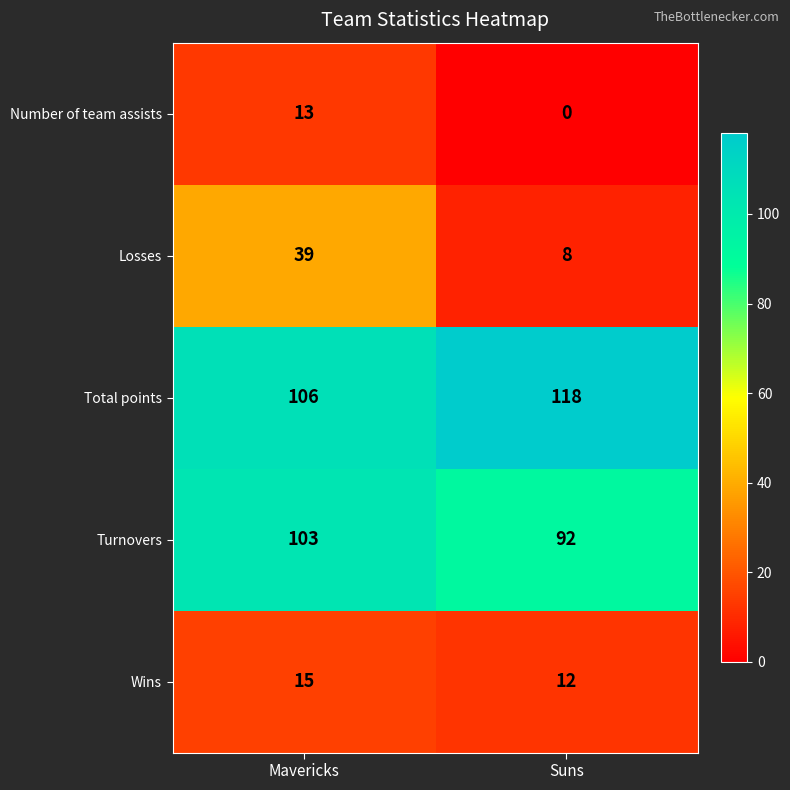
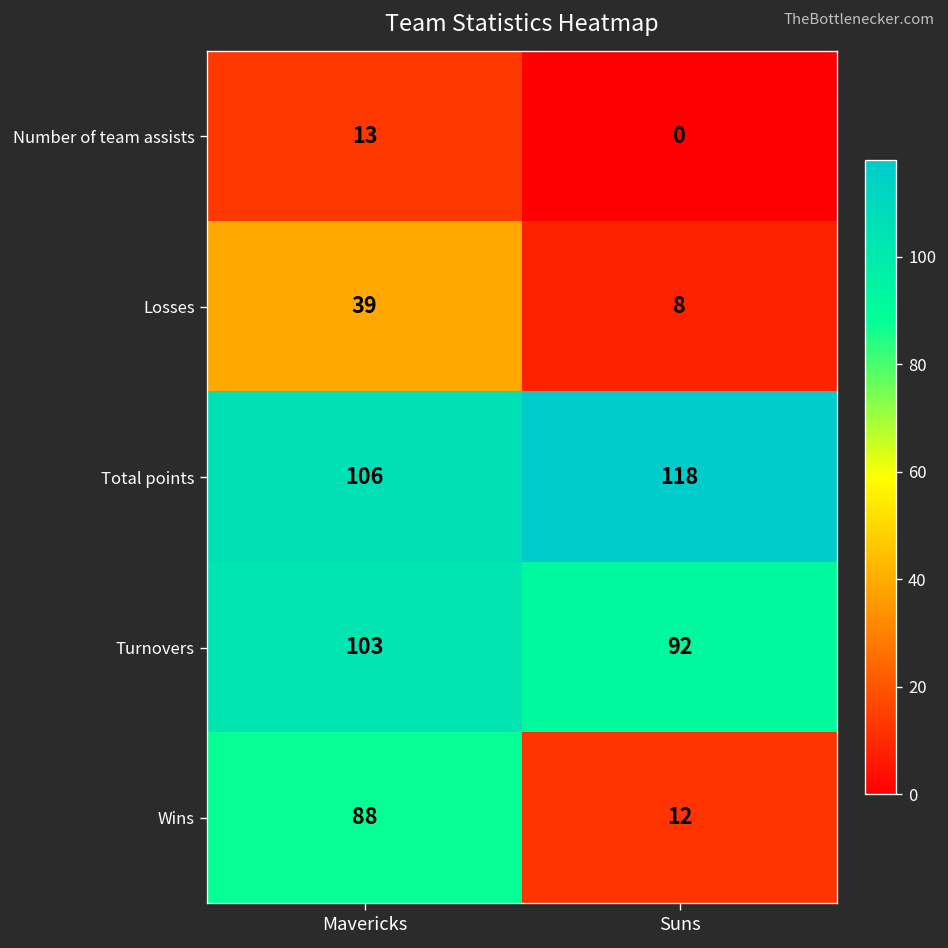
  {
    "Number of team assists": {
      "Mavericks": 13,
      "Suns": 0
    },
    "Losses": {
      "Mavericks": 39,
      "Suns": 8
    },
    "Total points": {
      "Mavericks": 106,
      "Suns": 118
    },
    "Turnovers": {
      "Mavericks": 103,
      "Suns": 92
    },
    "Wins": {
-     "Mavericks": 15,
+     "Mavericks": 88,
      "Suns": 12
    }
  }
